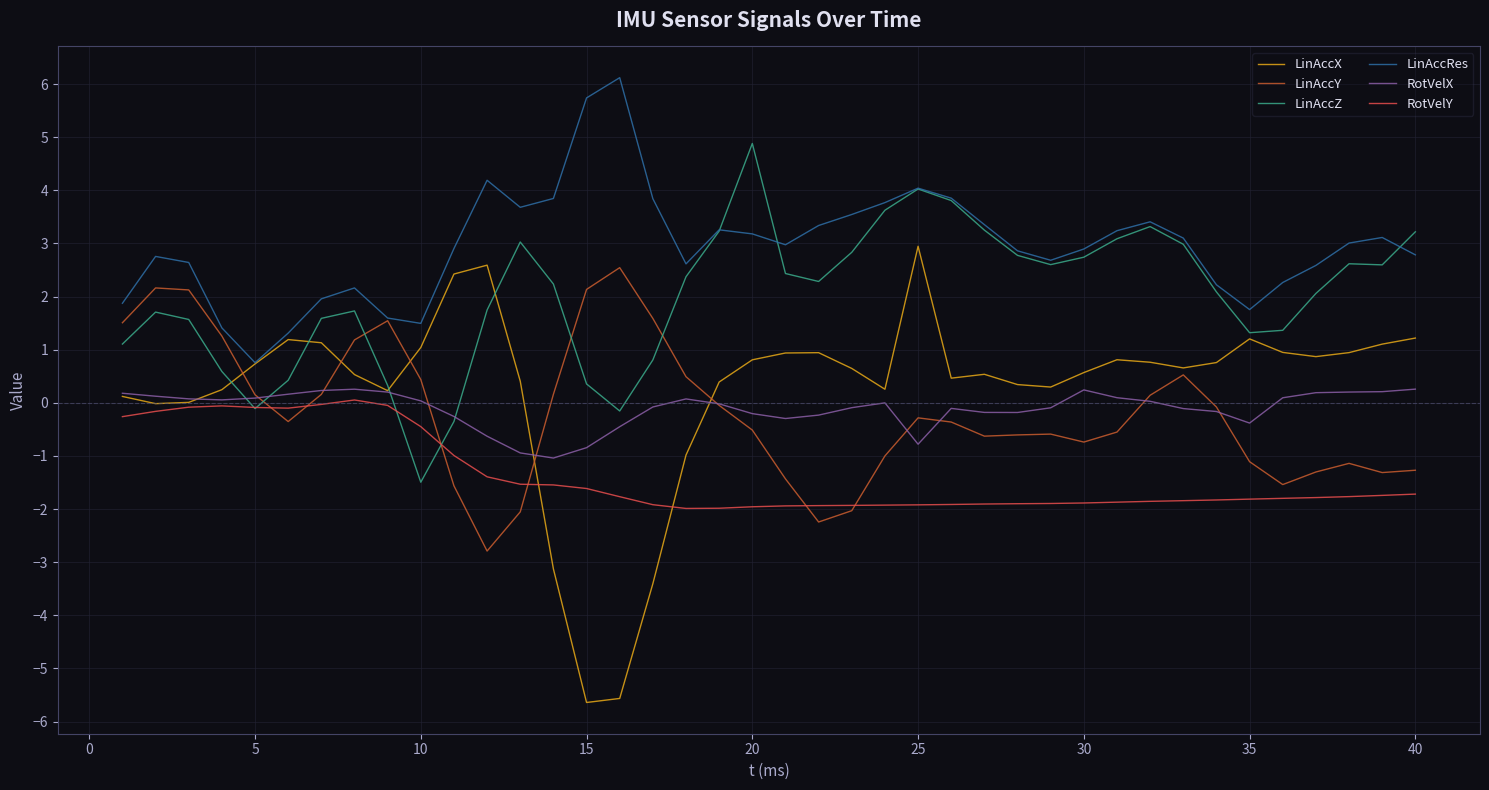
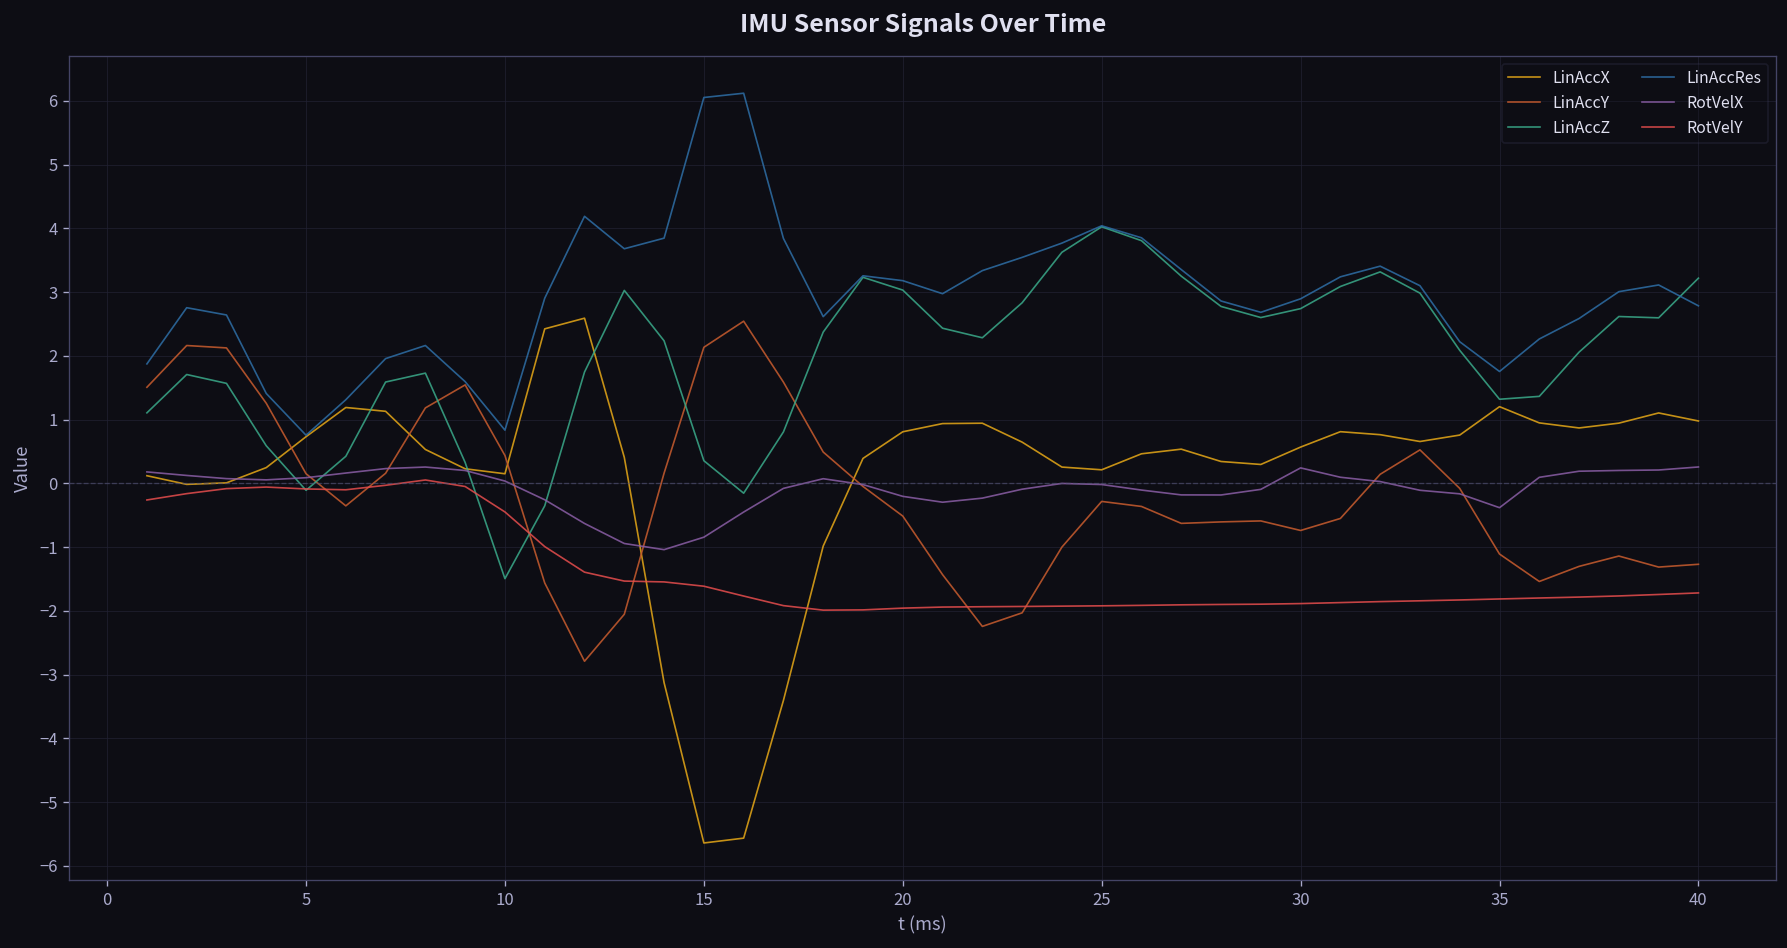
  {
    "LinAccX": {
-     "10": 1.0,
+     "10": 0.2,
      "15": -5.6,
      "20": 0.8,
-     "25": 2.9,
+     "25": 0.2,
      "30": 0.6,
      "35": 1.2,
-     "40": 1.2
+     "40": 1.0
    },
    "LinAccZ": {
      "10": -1.5,
      "15": 0.4,
-     "20": 4.9,
+     "20": 3.0,
      "30": 2.7,
      "35": 1.3,
      "40": 3.2
    },
    "LinAccRes": {
-     "10": 1.5,
-     "15": 5.7,
+     "10": 0.8,
+     "15": 6.1,
      "20": 3.2,
      "30": 2.9,
      "35": 1.8,
      "40": 2.8
    },
    "RotVelX": {
      "5": 0.1,
      "10": 0.0,
      "15": -0.8,
      "20": -0.2,
-     "25": -0.8,
+     "25": 0.0,
      "30": 0.2,
      "35": -0.4,
      "40": 0.3
    }
  }
